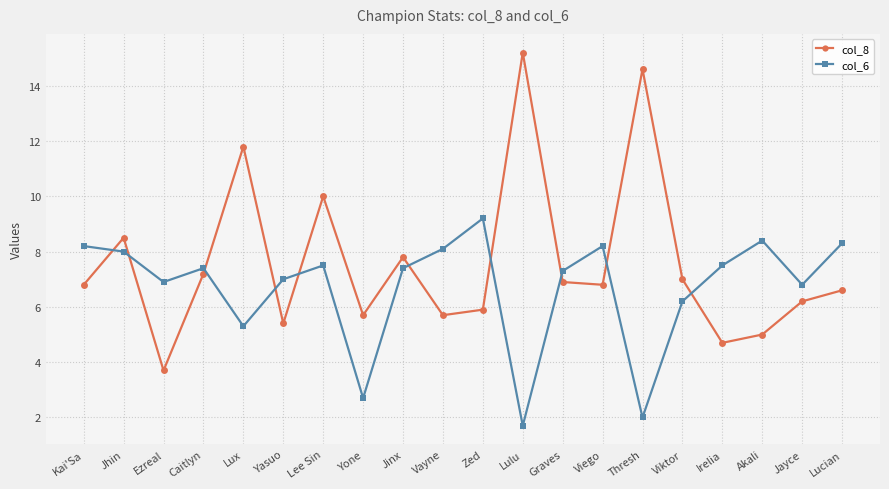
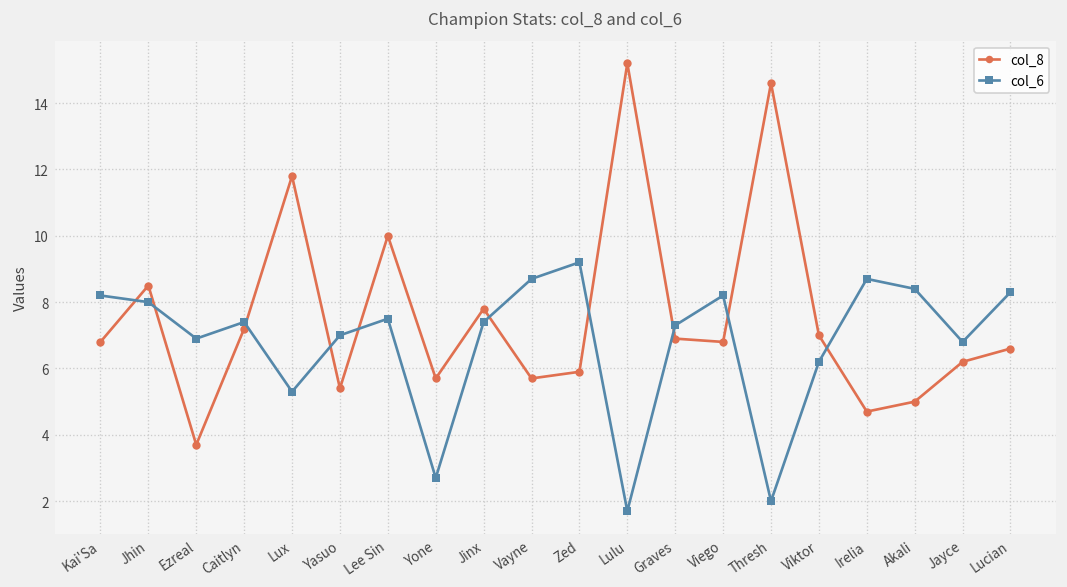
  {
    "col_8": {
      "Kai'Sa": 6.8,
      "Jhin": 8.5,
      "Ezreal": 3.7,
      "Caitlyn": 7.2,
      "Lux": 11.8,
      "Yasuo": 5.4,
      "Lee Sin": 10.0,
      "Yone": 5.7,
      "Jinx": 7.8,
      "Vayne": 5.7,
      "Zed": 5.9,
      "Lulu": 15.2,
      "Graves": 6.9,
      "Viego": 6.8,
      "Thresh": 14.6,
      "Viktor": 7.0,
      "Irelia": 4.7,
      "Akali": 5.0,
      "Jayce": 6.2,
      "Lucian": 6.6
    },
    "col_6": {
      "Kai'Sa": 8.2,
      "Jhin": 8.0,
      "Ezreal": 6.9,
      "Caitlyn": 7.4,
      "Lux": 5.3,
      "Yasuo": 7.0,
      "Lee Sin": 7.5,
      "Yone": 2.7,
      "Jinx": 7.4,
-     "Vayne": 8.1,
+     "Vayne": 8.7,
      "Zed": 9.2,
      "Lulu": 1.7,
      "Graves": 7.3,
      "Viego": 8.2,
      "Thresh": 2.0,
      "Viktor": 6.2,
-     "Irelia": 7.5,
+     "Irelia": 8.7,
      "Akali": 8.4,
      "Jayce": 6.8,
      "Lucian": 8.3
    }
  }
